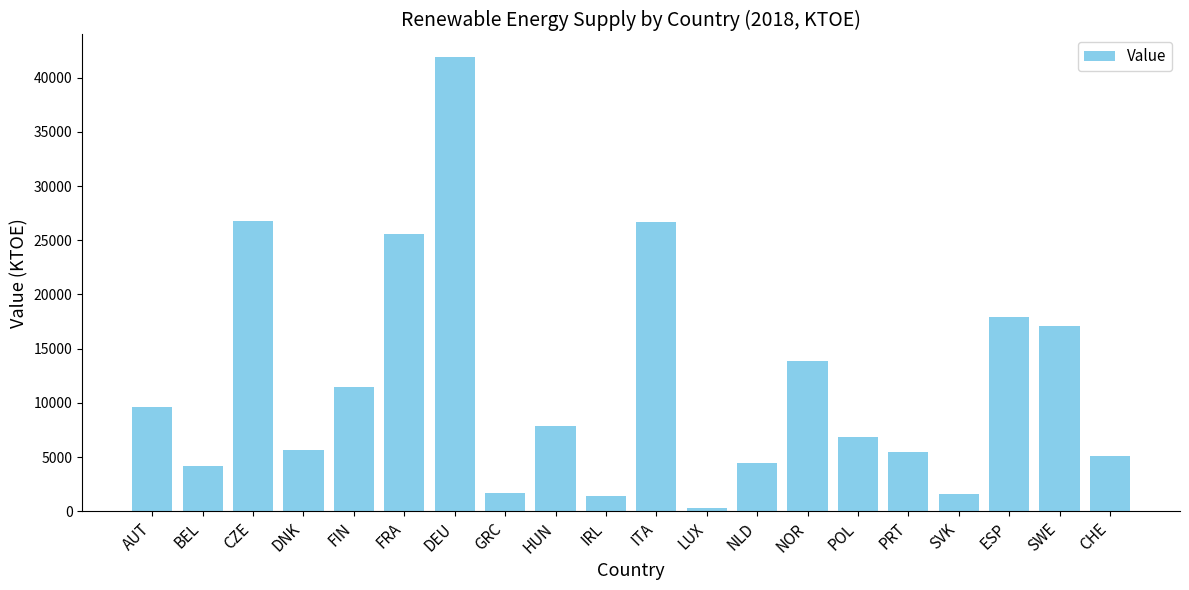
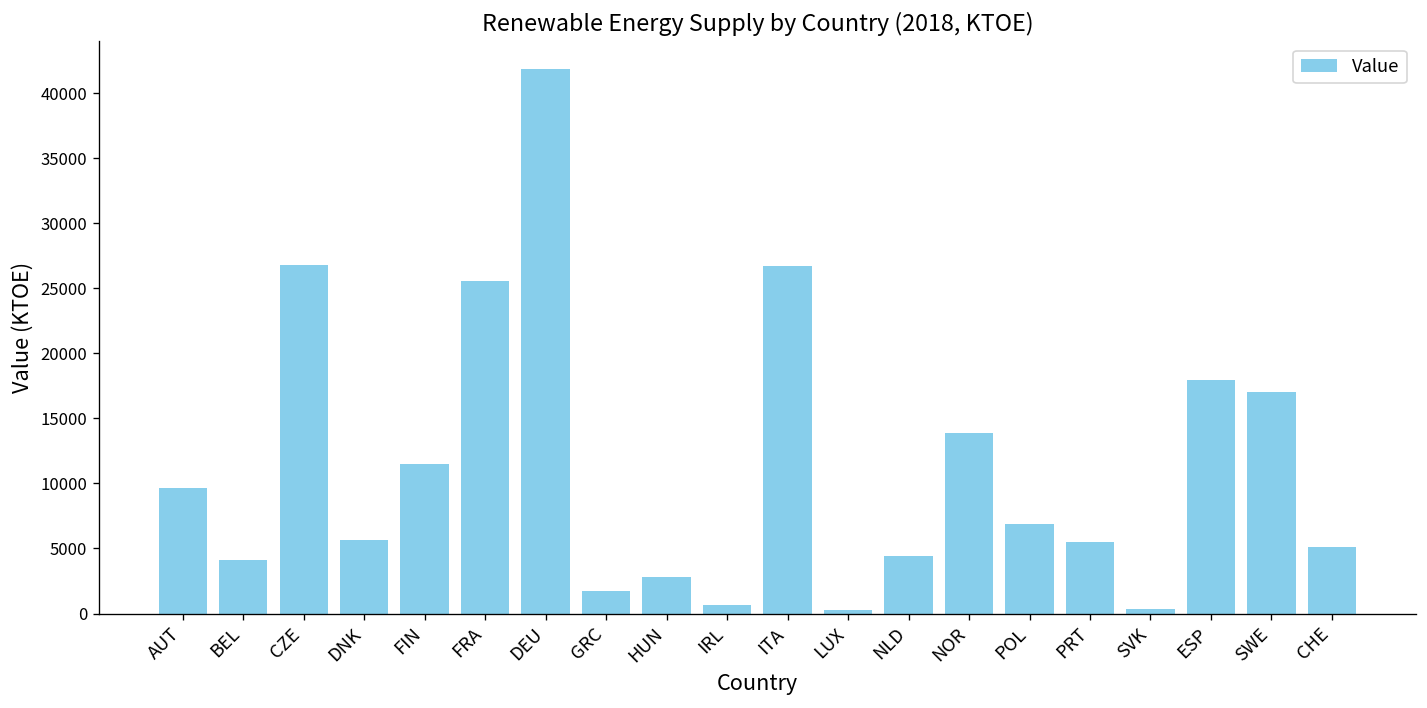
  {
    "AUT": 9600,
    "BEL": 4100,
    "CZE": 26800,
    "DNK": 5600,
    "FIN": 11500,
    "FRA": 25600,
    "DEU": 41900,
    "GRC": 1700,
-   "HUN": 7900,
-   "IRL": 1400,
+   "HUN": 2800,
+   "IRL": 600,
    "ITA": 26700,
    "LUX": 300,
    "NLD": 4400,
    "NOR": 13900,
    "POL": 6900,
    "PRT": 5500,
-   "SVK": 1600,
+   "SVK": 400,
    "ESP": 17900,
    "SWE": 17100,
    "CHE": 5100
  }
